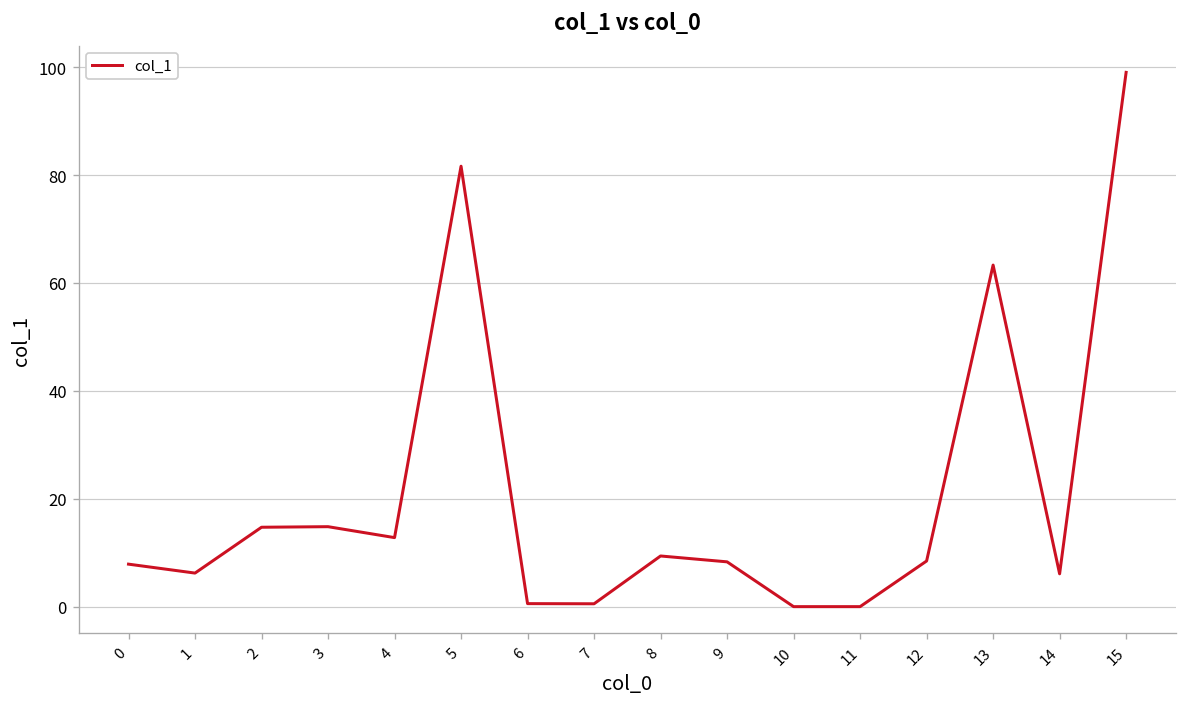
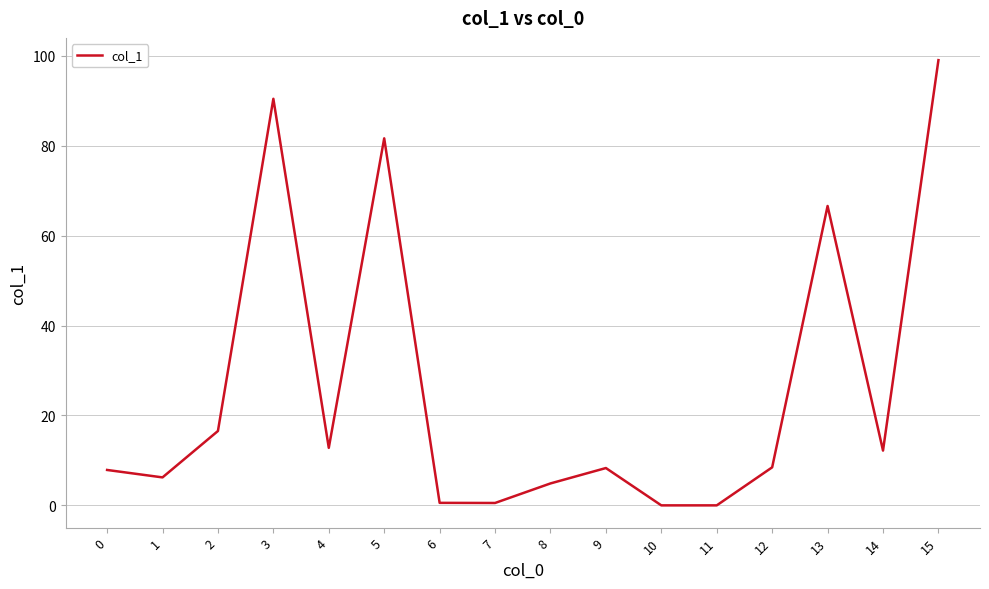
  {
    "0": 8,
    "1": 6,
-   "2": 15,
-   "3": 15,
+   "2": 17,
+   "3": 90,
    "4": 13,
    "5": 82,
    "6": 1,
    "7": 1,
-   "8": 9,
+   "8": 5,
    "9": 8,
    "10": 0,
    "11": 0,
    "12": 8,
-   "13": 63,
-   "14": 6,
+   "13": 67,
+   "14": 12,
    "15": 99
  }
